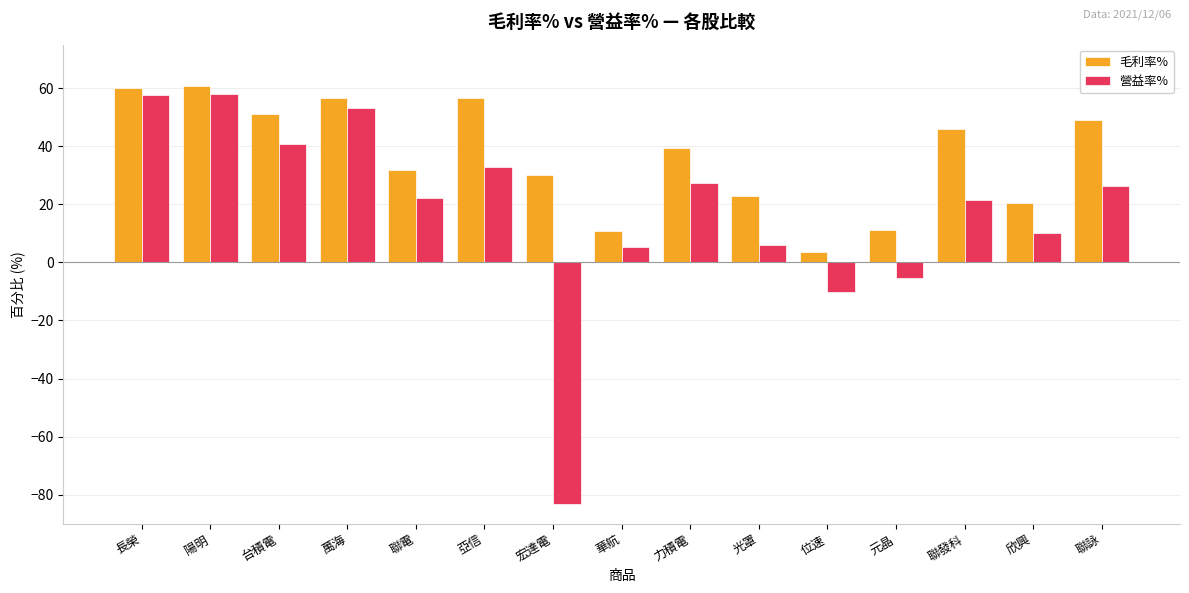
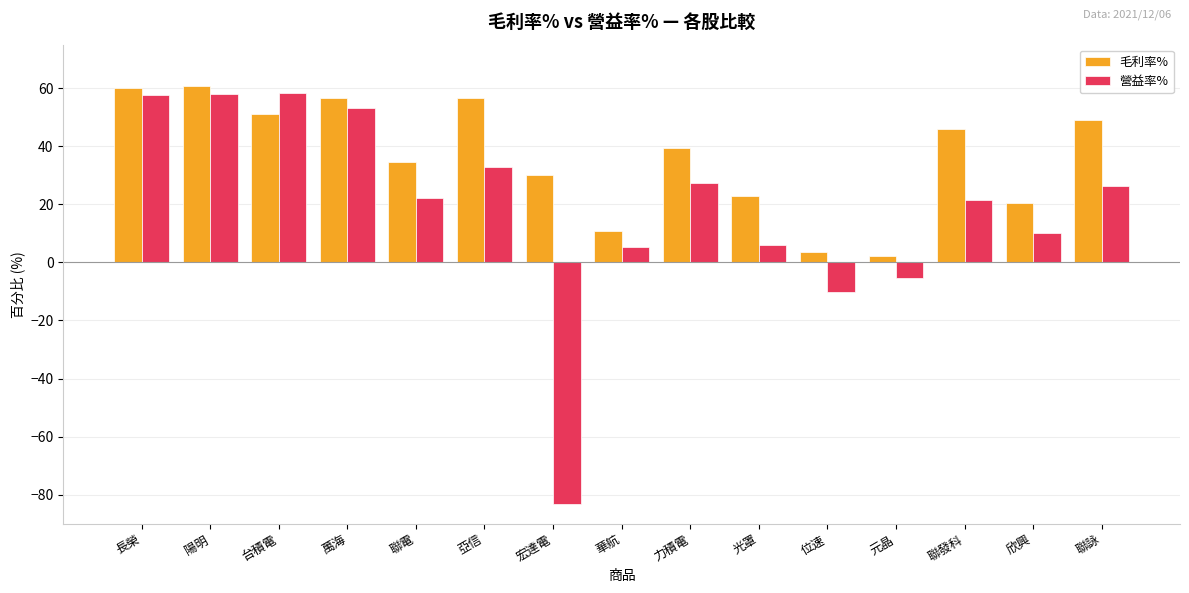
  {
    "毛利率%": {
      "長榮": 60,
      "陽明": 61,
      "台積電": 51,
      "萬海": 57,
-     "聯電": 32,
+     "聯電": 35,
      "亞信": 57,
      "宏達電": 30,
      "華航": 11,
      "力積電": 39,
      "光罩": 23,
      "位速": 3,
-     "元晶": 11,
+     "元晶": 2,
      "聯發科": 46,
      "欣興": 21,
      "聯詠": 49
    },
    "營益率%": {
      "長榮": 58,
      "陽明": 58,
-     "台積電": 41,
+     "台積電": 58,
      "萬海": 53,
      "聯電": 22,
      "亞信": 33,
      "宏達電": -83,
      "華航": 5,
      "力積電": 27,
      "光罩": 6,
      "位速": -10,
      "元晶": -5,
      "聯發科": 21,
      "欣興": 10,
      "聯詠": 26
    }
  }
